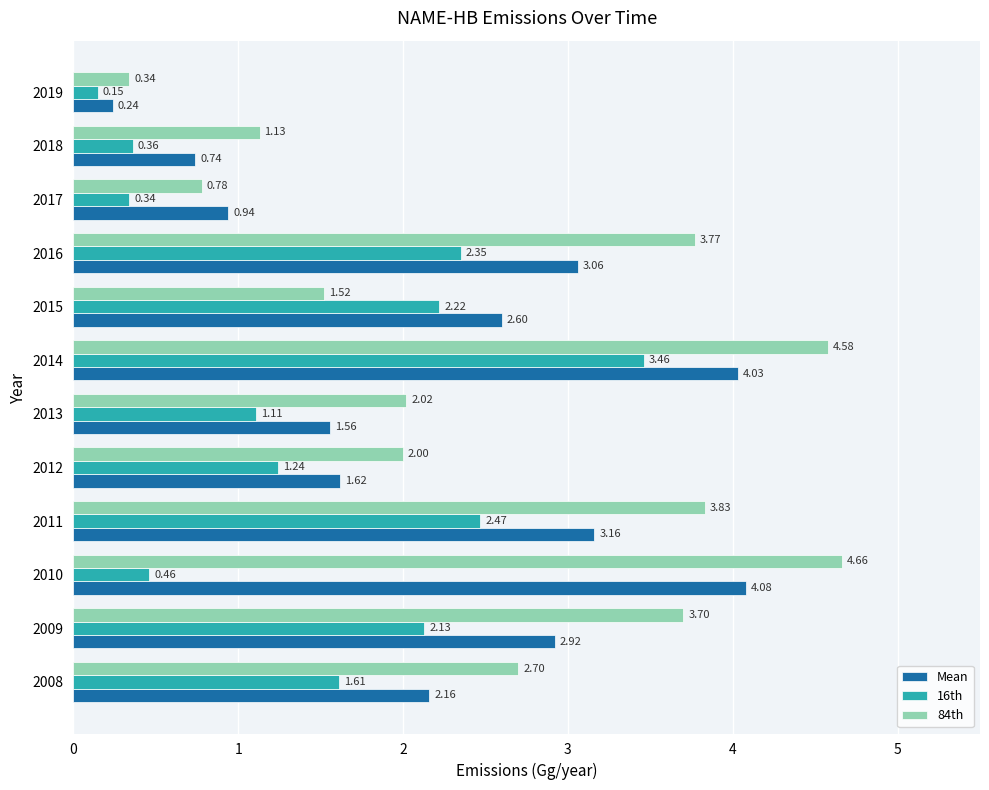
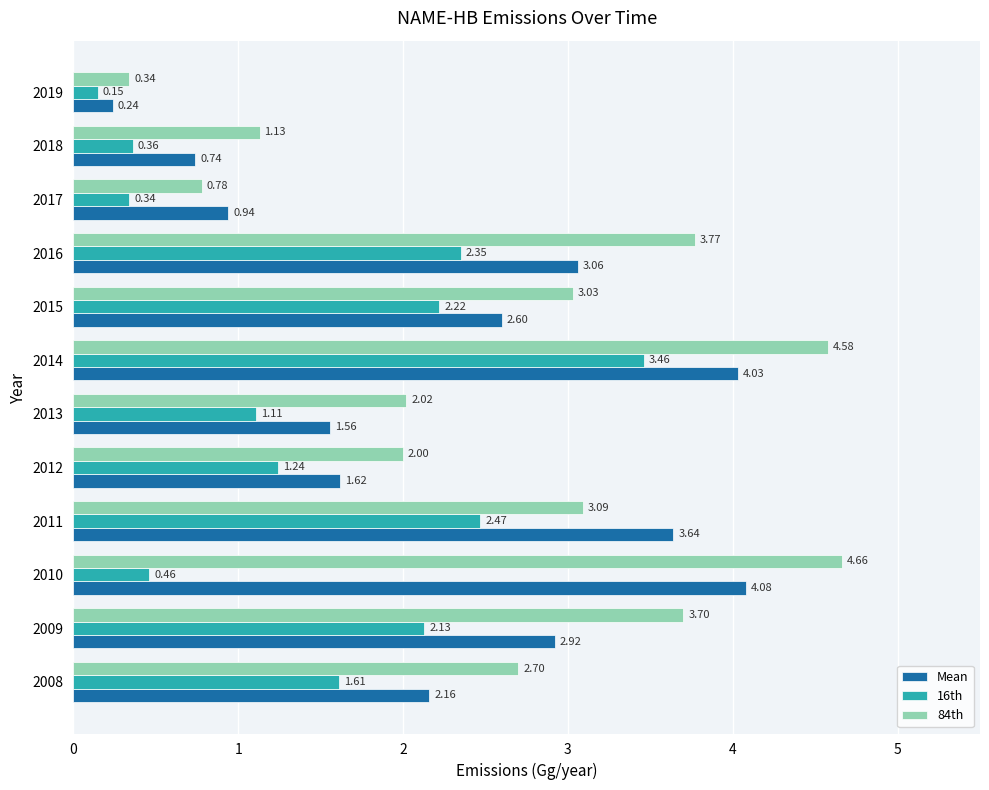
  {
    "Mean": {
      "2019": 0.24,
      "2018": 0.74,
      "2017": 0.94,
      "2016": 3.06,
      "2015": 2.60,
      "2014": 4.03,
      "2013": 1.56,
      "2012": 1.62,
-     "2011": 3.16,
+     "2011": 3.64,
      "2010": 4.08,
      "2009": 2.92,
      "2008": 2.16
    },
    "16th": {
      "2019": 0.15,
      "2018": 0.36,
      "2017": 0.34,
      "2016": 2.35,
      "2015": 2.22,
      "2014": 3.46,
      "2013": 1.11,
      "2012": 1.24,
      "2011": 2.47,
      "2010": 0.46,
      "2009": 2.13,
      "2008": 1.61
    },
    "84th": {
      "2019": 0.34,
      "2018": 1.13,
      "2017": 0.78,
      "2016": 3.77,
-     "2015": 1.52,
+     "2015": 3.03,
      "2014": 4.58,
      "2013": 2.02,
      "2012": 2.00,
-     "2011": 3.83,
+     "2011": 3.09,
      "2010": 4.66,
      "2009": 3.70,
      "2008": 2.70
    }
  }
